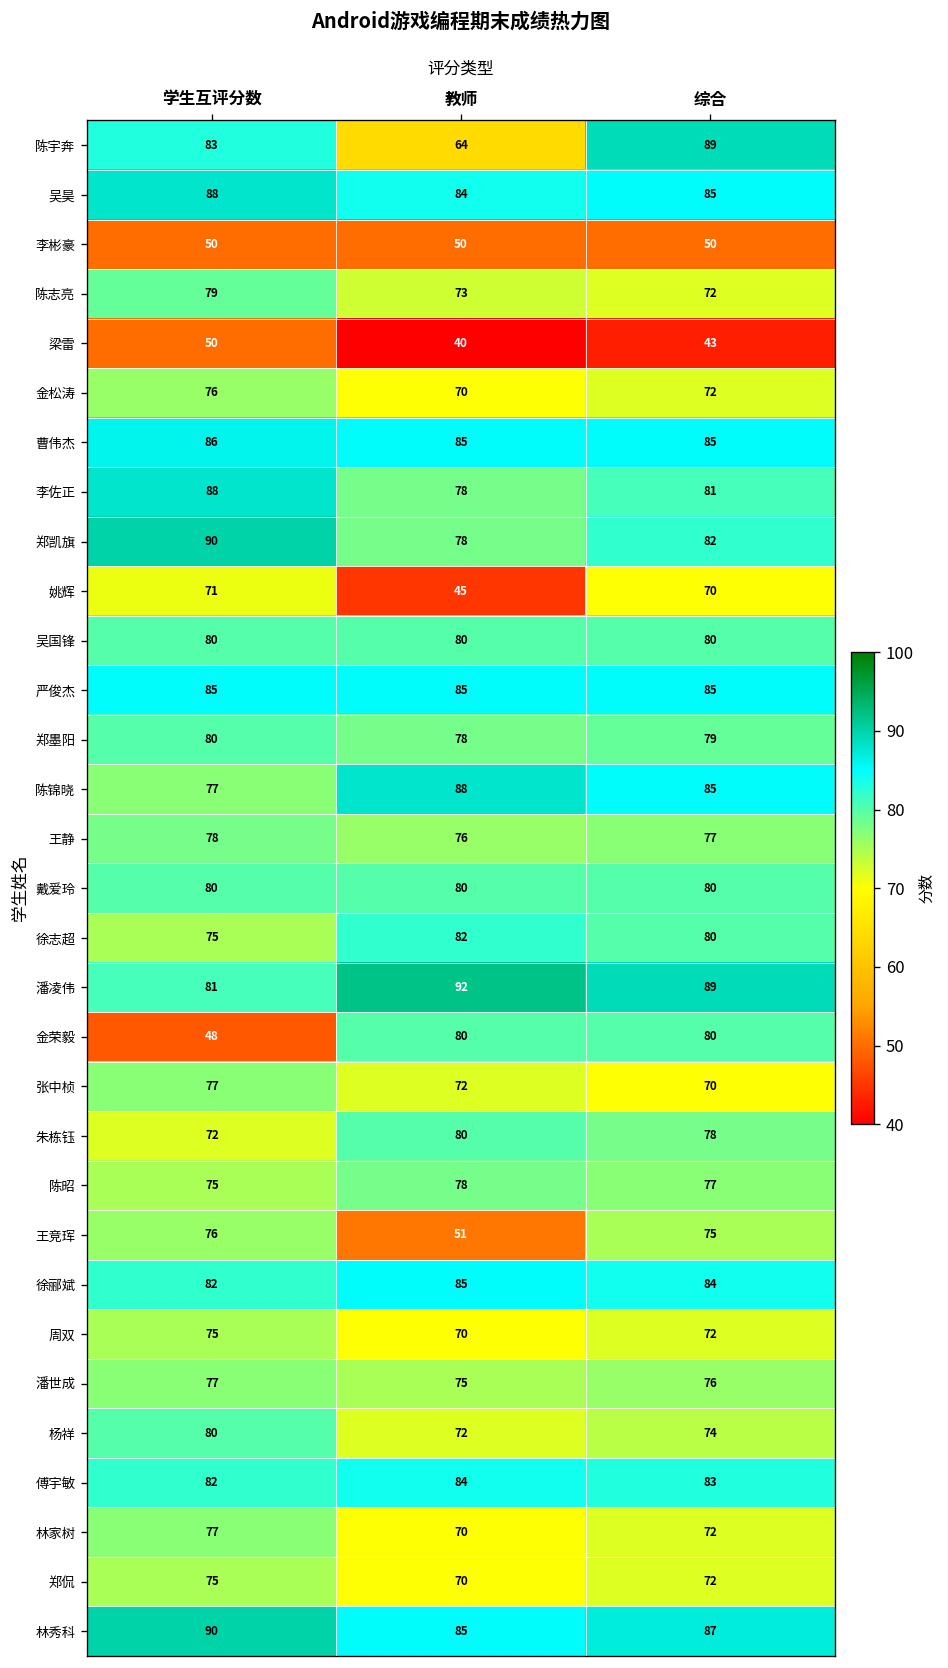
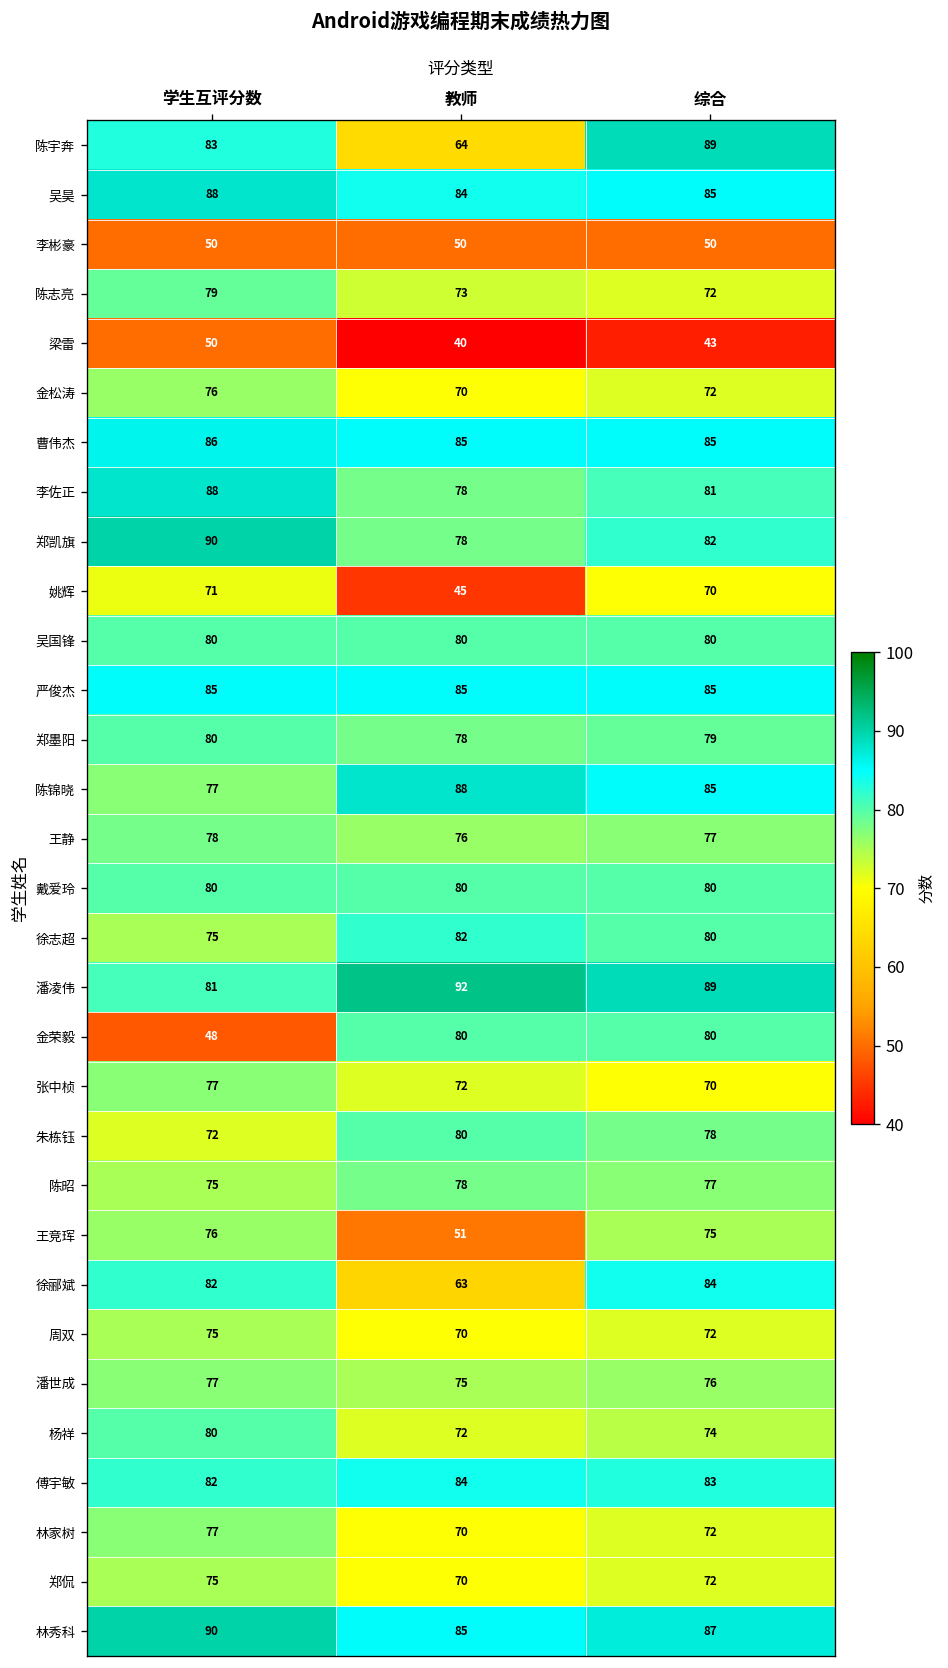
  {
    "陈宇奔": {
      "学生互评分数": 83,
      "教师": 64,
      "综合": 89
    },
    "吴昊": {
      "学生互评分数": 88,
      "教师": 84,
      "综合": 85
    },
    "李彬豪": {
      "学生互评分数": 50,
      "教师": 50,
      "综合": 50
    },
    "陈志亮": {
      "学生互评分数": 79,
      "教师": 73,
      "综合": 72
    },
    "梁雷": {
      "学生互评分数": 50,
      "教师": 40,
      "综合": 43
    },
    "金松涛": {
      "学生互评分数": 76,
      "教师": 70,
      "综合": 72
    },
    "曹伟杰": {
      "学生互评分数": 86,
      "教师": 85,
      "综合": 85
    },
    "李佐正": {
      "学生互评分数": 88,
      "教师": 78,
      "综合": 81
    },
    "郑凯旗": {
      "学生互评分数": 90,
      "教师": 78,
      "综合": 82
    },
    "姚辉": {
      "学生互评分数": 71,
      "教师": 45,
      "综合": 70
    },
    "吴国锋": {
      "学生互评分数": 80,
      "教师": 80,
      "综合": 80
    },
    "严俊杰": {
      "学生互评分数": 85,
      "教师": 85,
      "综合": 85
    },
    "郑墨阳": {
      "学生互评分数": 80,
      "教师": 78,
      "综合": 79
    },
    "陈锦晓": {
      "学生互评分数": 77,
      "教师": 88,
      "综合": 85
    },
    "王静": {
      "学生互评分数": 78,
      "教师": 76,
      "综合": 77
    },
    "戴爱玲": {
      "学生互评分数": 80,
      "教师": 80,
      "综合": 80
    },
    "徐志超": {
      "学生互评分数": 75,
      "教师": 82,
      "综合": 80
    },
    "潘凌伟": {
      "学生互评分数": 81,
      "教师": 92,
      "综合": 89
    },
    "金荣毅": {
      "学生互评分数": 48,
      "教师": 80,
      "综合": 80
    },
    "张中桢": {
      "学生互评分数": 77,
      "教师": 72,
      "综合": 70
    },
    "朱栋钰": {
      "学生互评分数": 72,
      "教师": 80,
      "综合": 78
    },
    "陈昭": {
      "学生互评分数": 75,
      "教师": 78,
      "综合": 77
    },
    "王竞珲": {
      "学生互评分数": 76,
      "教师": 51,
      "综合": 75
    },
    "徐郦斌": {
      "学生互评分数": 82,
-     "教师": 85,
+     "教师": 63,
      "综合": 84
    },
    "周双": {
      "学生互评分数": 75,
      "教师": 70,
      "综合": 72
    },
    "潘世成": {
      "学生互评分数": 77,
      "教师": 75,
      "综合": 76
    },
    "杨祥": {
      "学生互评分数": 80,
      "教师": 72,
      "综合": 74
    },
    "傅宇敏": {
      "学生互评分数": 82,
      "教师": 84,
      "综合": 83
    },
    "林家树": {
      "学生互评分数": 77,
      "教师": 70,
      "综合": 72
    },
    "郑侃": {
      "学生互评分数": 75,
      "教师": 70,
      "综合": 72
    },
    "林秀科": {
      "学生互评分数": 90,
      "教师": 85,
      "综合": 87
    }
  }
